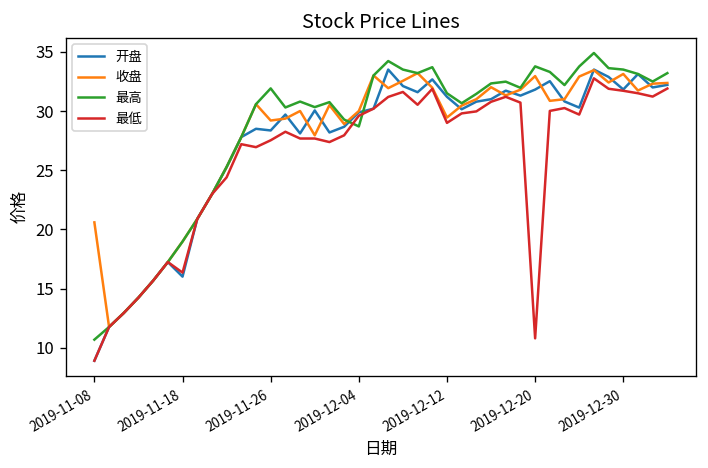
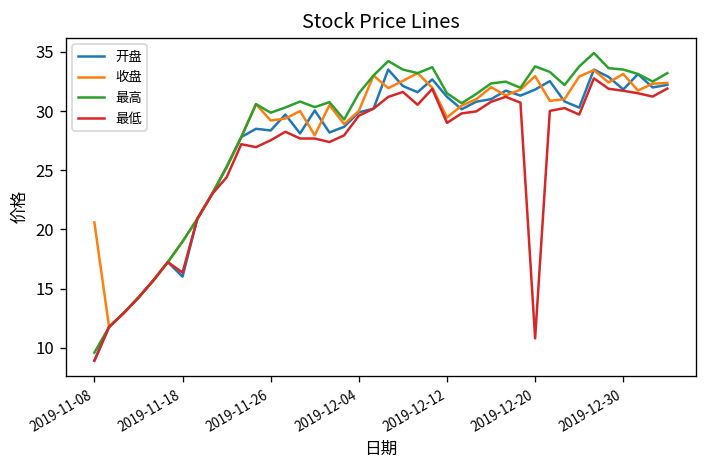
  {
    "开盘": {
      "2019-11-18": 16,
      "2019-11-26": 28,
      "2019-12-12": 31,
      "2019-12-20": 32
    },
    "收盘": {
      "2019-11-08": 21,
      "2019-11-26": 29,
      "2019-12-12": 29,
      "2019-12-20": 33,
      "2019-12-30": 33
    },
    "最高": {
-     "2019-11-08": 11,
-     "2019-11-26": 32,
-     "2019-12-04": 29,
+     "2019-11-08": 10,
+     "2019-11-26": 30,
+     "2019-12-04": 32,
      "2019-12-12": 32,
      "2019-12-20": 34,
      "2019-12-30": 34
    },
    "最低": {
      "2019-11-18": 16,
      "2019-11-26": 28,
      "2019-12-04": 30,
      "2019-12-12": 29,
      "2019-12-20": 11
    }
  }
